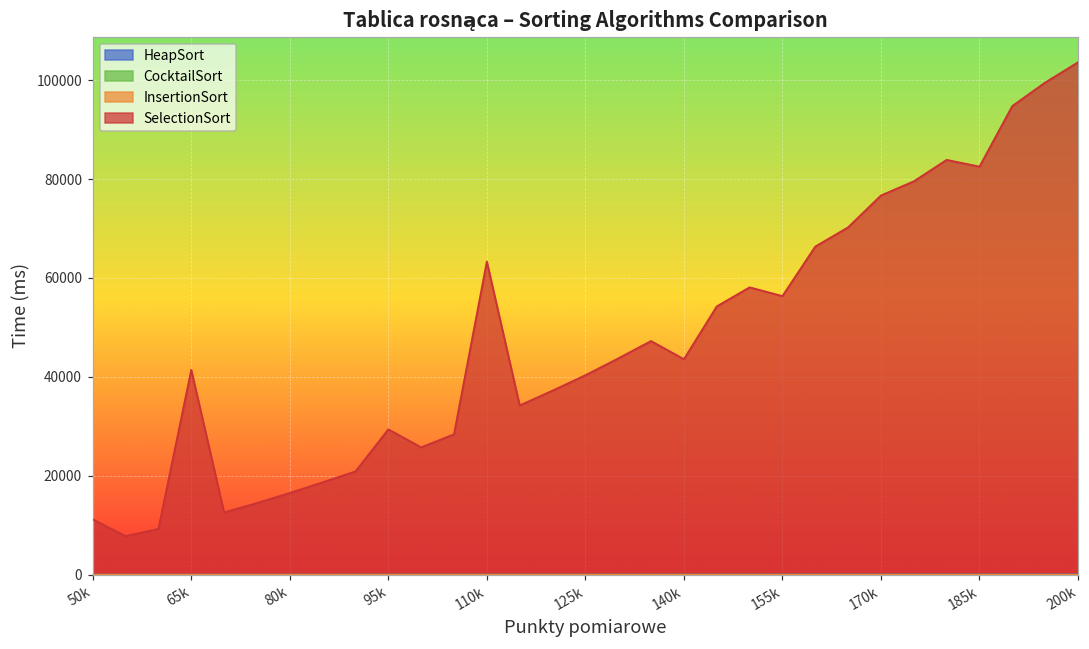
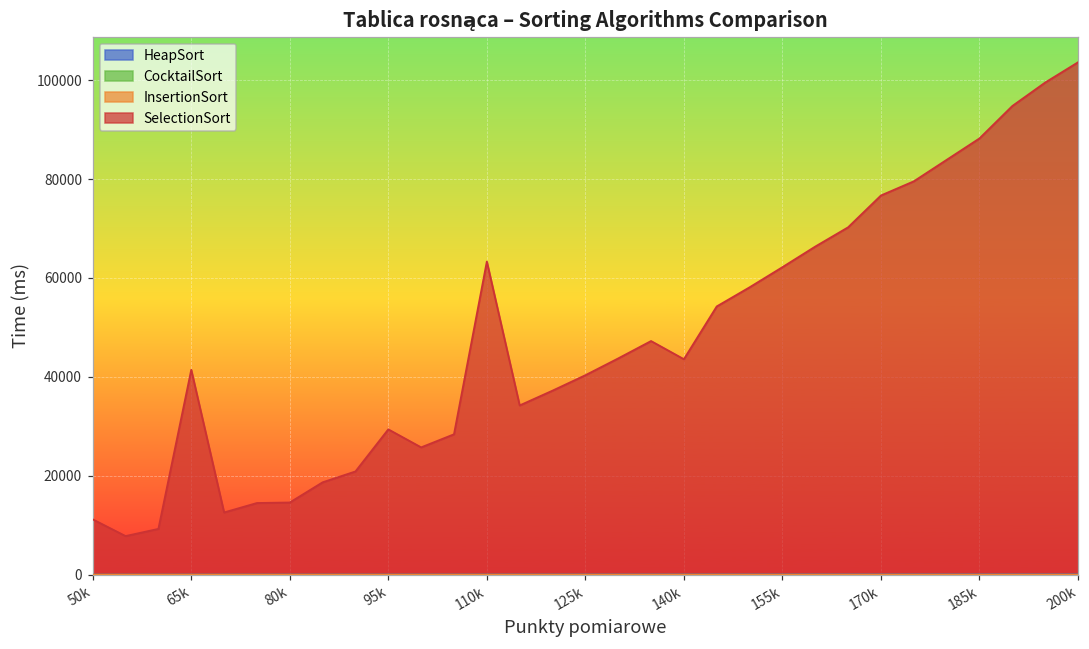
  {
    "InsertionSort": {
      "50k": 0,
      "65k": 0,
      "80k": 0,
      "95k": 0,
      "110k": 0,
      "125k": 0,
      "140k": 0,
      "155k": 0,
      "170k": 0,
      "185k": 0,
      "200k": 0
    },
    "SelectionSort": {
      "50k": 11000,
      "65k": 41000,
-     "80k": 17000,
+     "80k": 15000,
      "95k": 29000,
      "110k": 63000,
      "125k": 40000,
      "140k": 44000,
-     "155k": 56000,
+     "155k": 62000,
      "170k": 77000,
-     "185k": 83000,
+     "185k": 88000,
      "200k": 104000
    }
  }
